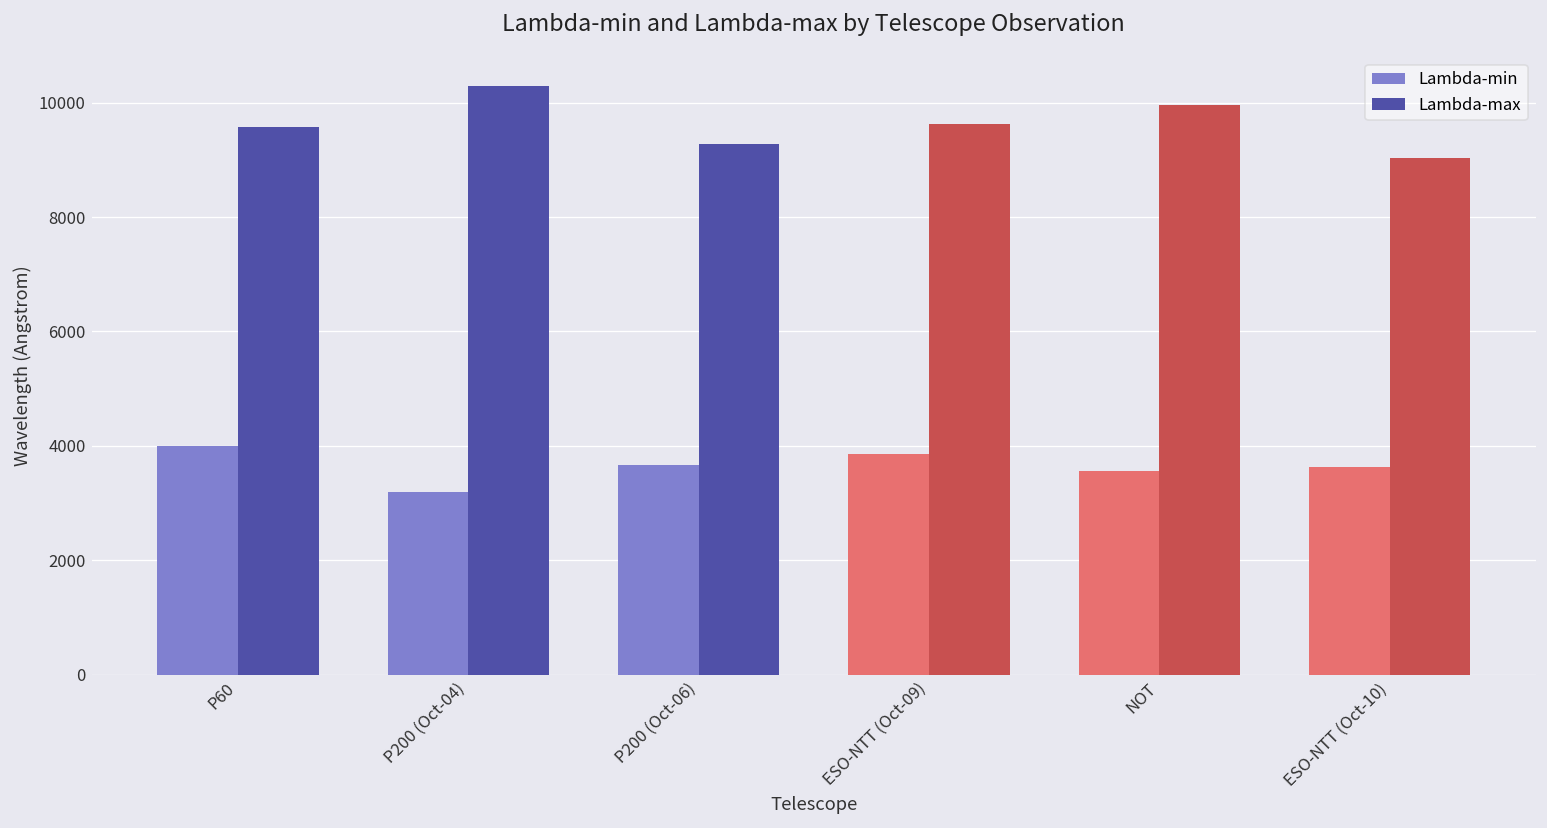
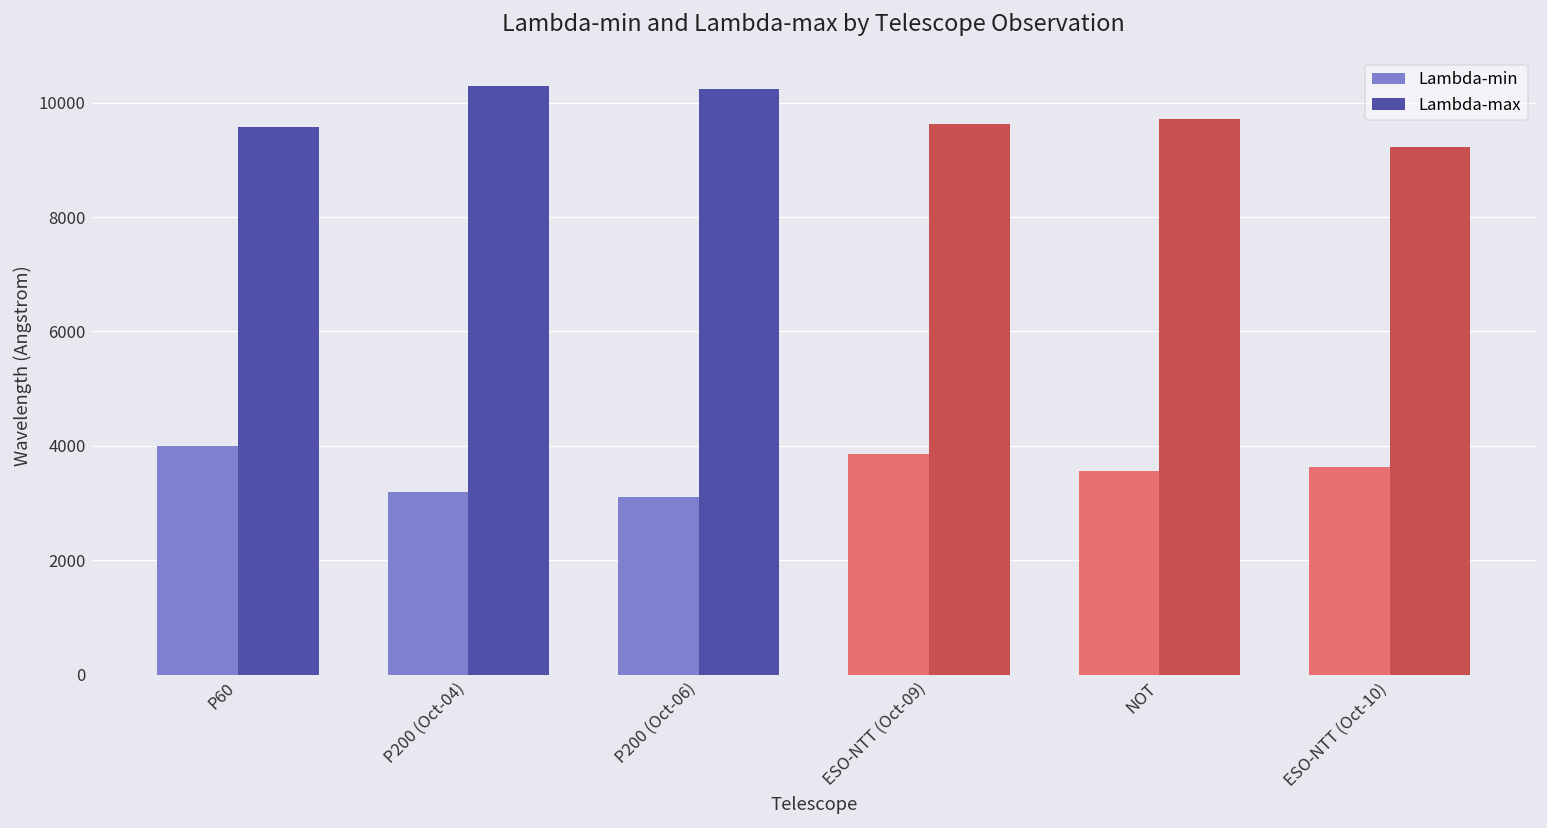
  {
    "Lambda-min": {
      "P60": 4000,
      "P200 (Oct-04)": 3200,
-     "P200 (Oct-06)": 3700,
+     "P200 (Oct-06)": 3100,
      "ESO-NTT (Oct-09)": 3900,
      "NOT": 3600,
      "ESO-NTT (Oct-10)": 3600
    },
    "Lambda-max": {
      "P60": 9600,
      "P200 (Oct-04)": 10300,
-     "P200 (Oct-06)": 9300,
+     "P200 (Oct-06)": 10200,
      "ESO-NTT (Oct-09)": 9600,
-     "NOT": 10000,
-     "ESO-NTT (Oct-10)": 9000
+     "NOT": 9700,
+     "ESO-NTT (Oct-10)": 9200
    }
  }
